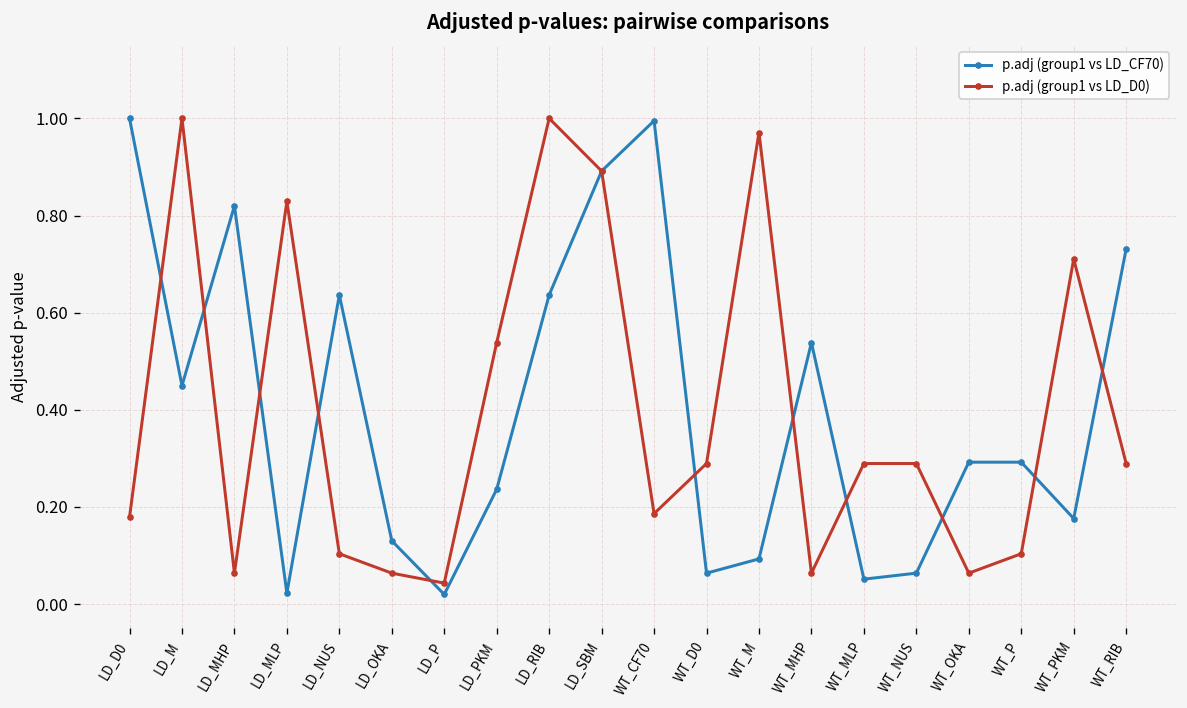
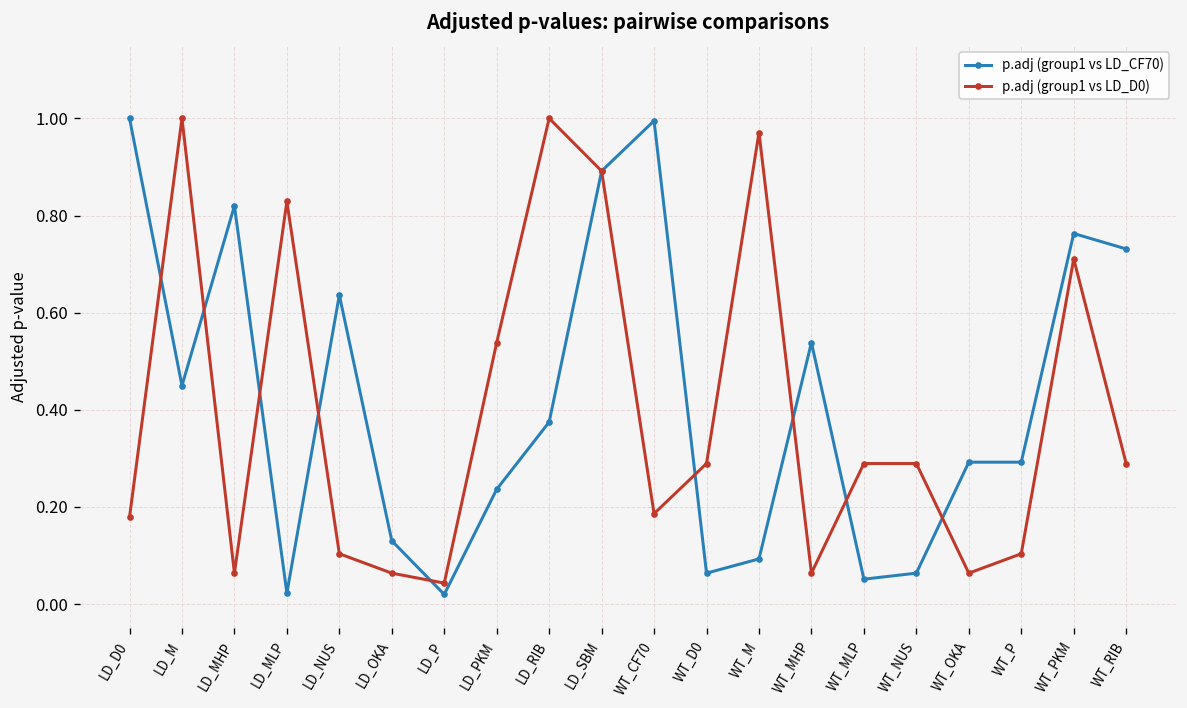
  {
    "p.adj (group1 vs LD_CF70)": {
      "LD_D0": 1.00,
      "LD_M": 0.45,
      "LD_MHP": 0.82,
      "LD_MLP": 0.02,
      "LD_NUS": 0.64,
      "LD_OKA": 0.13,
      "LD_P": 0.02,
      "LD_PKM": 0.24,
-     "LD_RIB": 0.64,
+     "LD_RIB": 0.37,
      "WT_CF70": 0.99,
      "WT_D0": 0.06,
      "WT_M": 0.09,
      "WT_MHP": 0.54,
      "WT_MLP": 0.05,
      "WT_NUS": 0.06,
      "WT_OKA": 0.29,
      "WT_P": 0.29,
-     "WT_PKM": 0.18,
+     "WT_PKM": 0.76,
      "WT_RIB": 0.73
    },
    "p.adj (group1 vs LD_D0)": {
      "LD_D0": 0.18,
      "LD_M": 1.00,
      "LD_MHP": 0.06,
      "LD_MLP": 0.83,
      "LD_NUS": 0.10,
      "LD_OKA": 0.06,
      "LD_P": 0.04,
      "LD_PKM": 0.54,
      "LD_RIB": 1.00,
      "WT_CF70": 0.19,
      "WT_D0": 0.29,
      "WT_M": 0.97,
      "WT_MHP": 0.06,
      "WT_MLP": 0.29,
      "WT_NUS": 0.29,
      "WT_OKA": 0.06,
      "WT_P": 0.10,
      "WT_PKM": 0.71,
      "WT_RIB": 0.29
    }
  }
